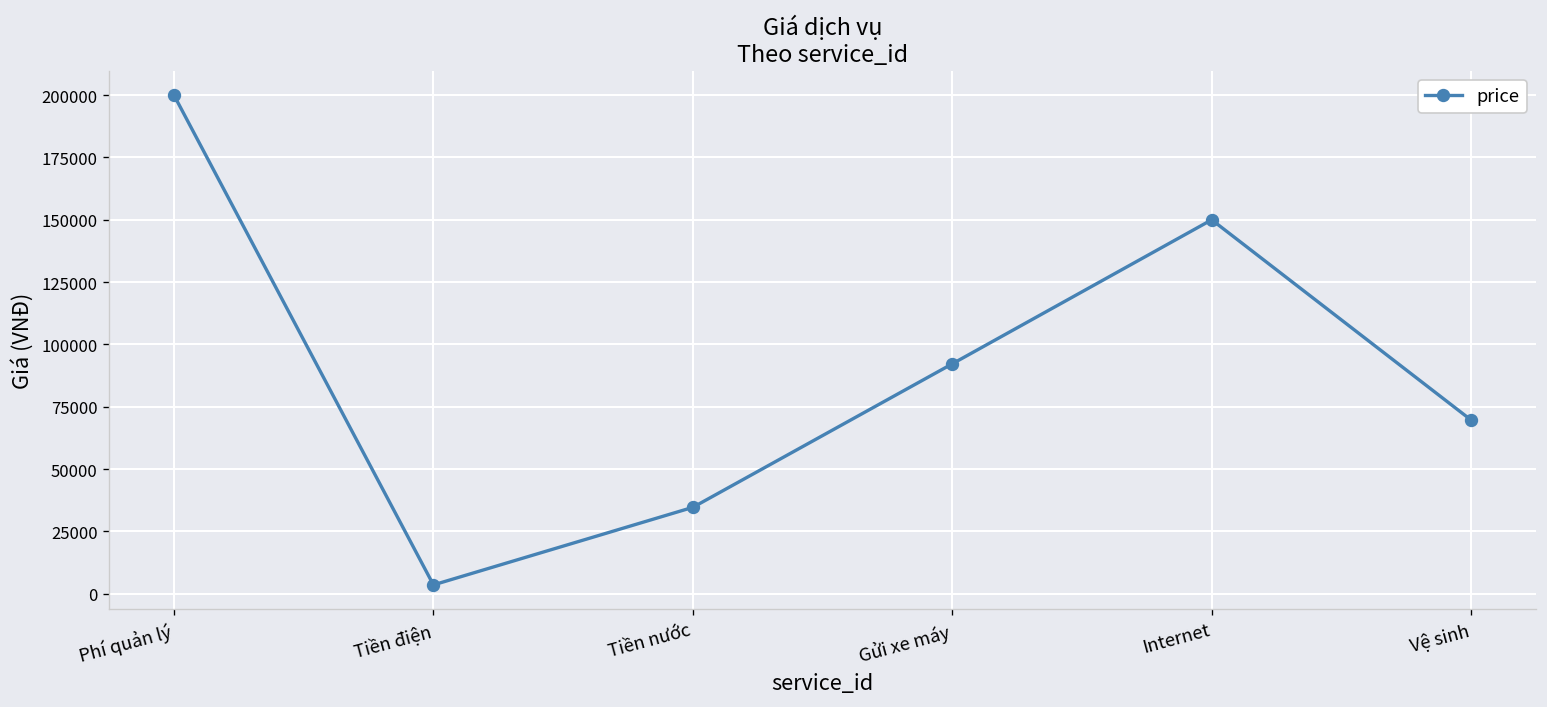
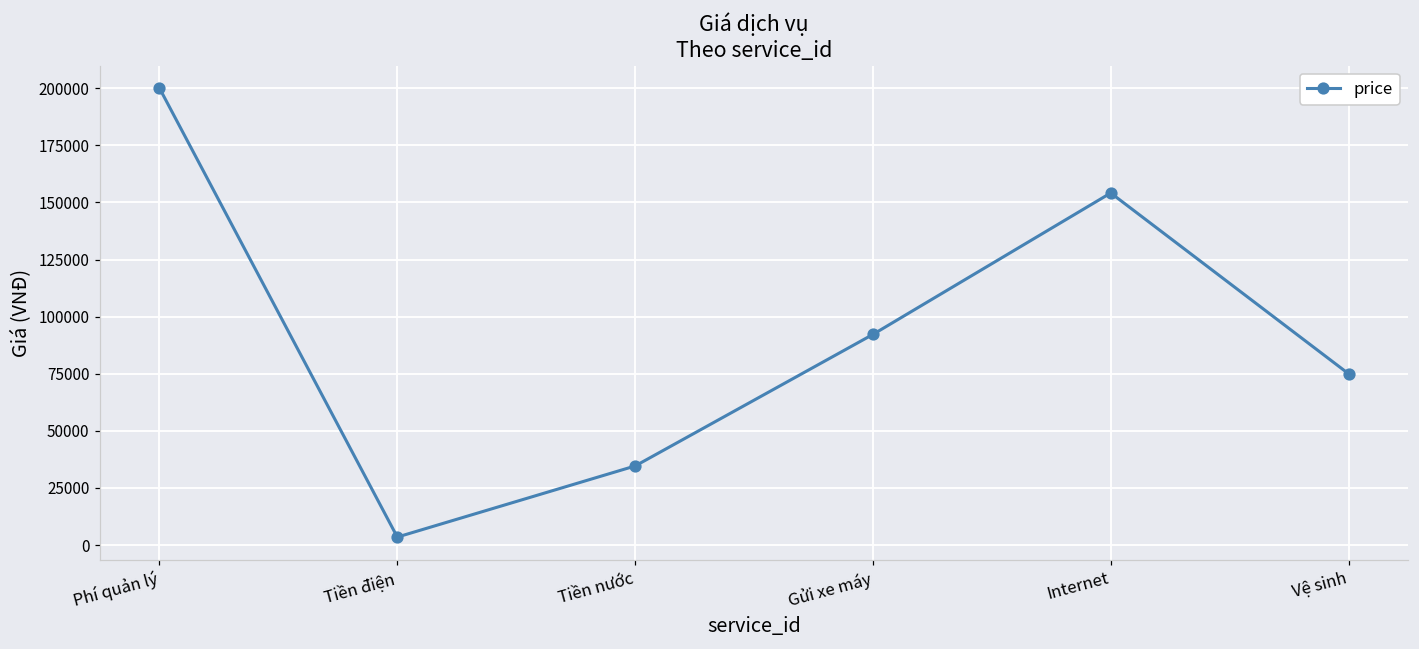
  {
    "Phí quản lý": 200000,
    "Tiền điện": 4000,
    "Tiền nước": 35000,
    "Gửi xe máy": 92000,
-   "Internet": 150000,
-   "Vệ sinh": 70000
+   "Internet": 154000,
+   "Vệ sinh": 75000
  }
